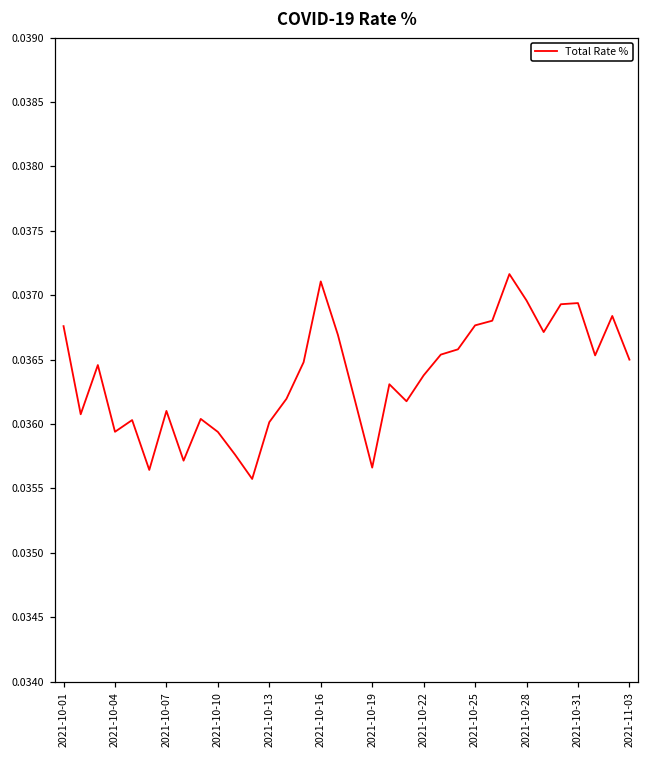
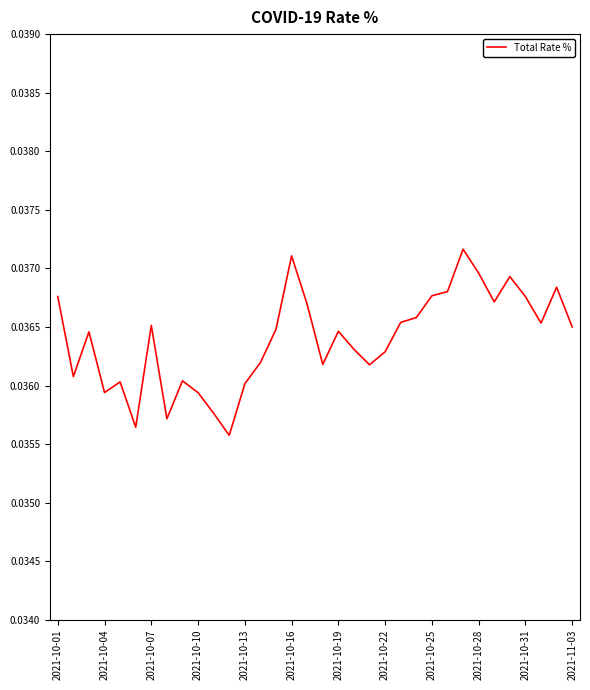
  {
    "2021-10-01": 0.03676,
    "2021-10-04": 0.03594,
-   "2021-10-07": 0.03610,
+   "2021-10-07": 0.03651,
    "2021-10-10": 0.03594,
    "2021-10-13": 0.03602,
    "2021-10-16": 0.03711,
-   "2021-10-19": 0.03566,
-   "2021-10-22": 0.03638,
+   "2021-10-19": 0.03646,
+   "2021-10-22": 0.03629,
    "2021-10-25": 0.03677,
    "2021-10-28": 0.03696,
-   "2021-10-31": 0.03694,
+   "2021-10-31": 0.03676,
    "2021-11-03": 0.03650
  }
